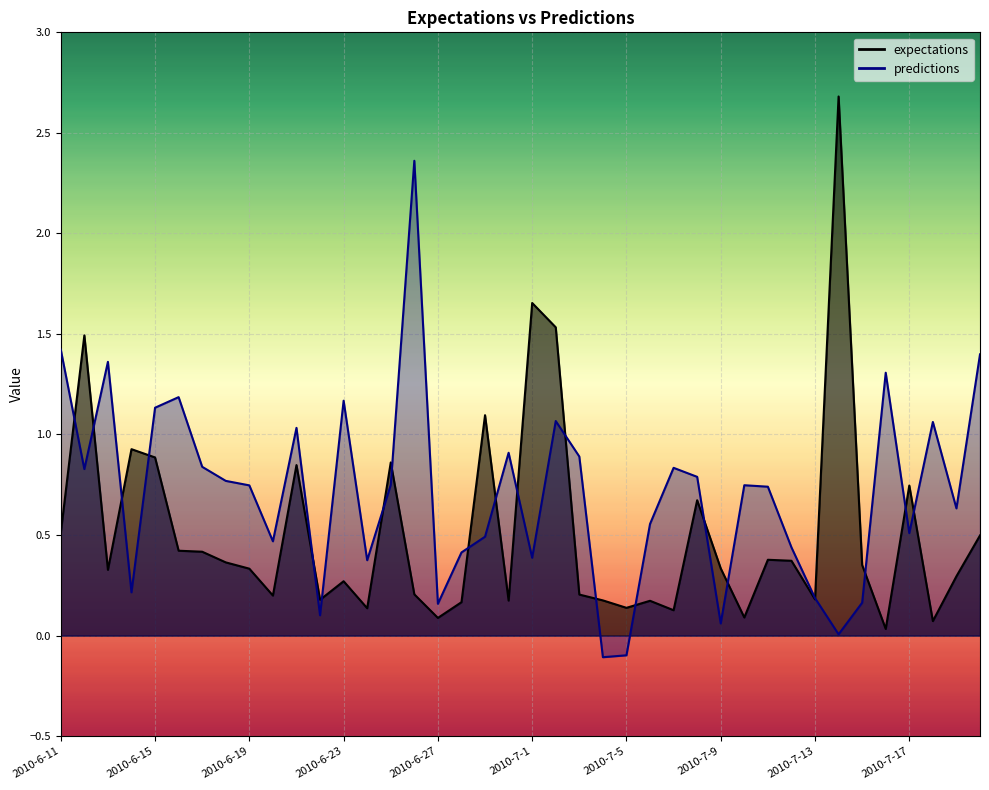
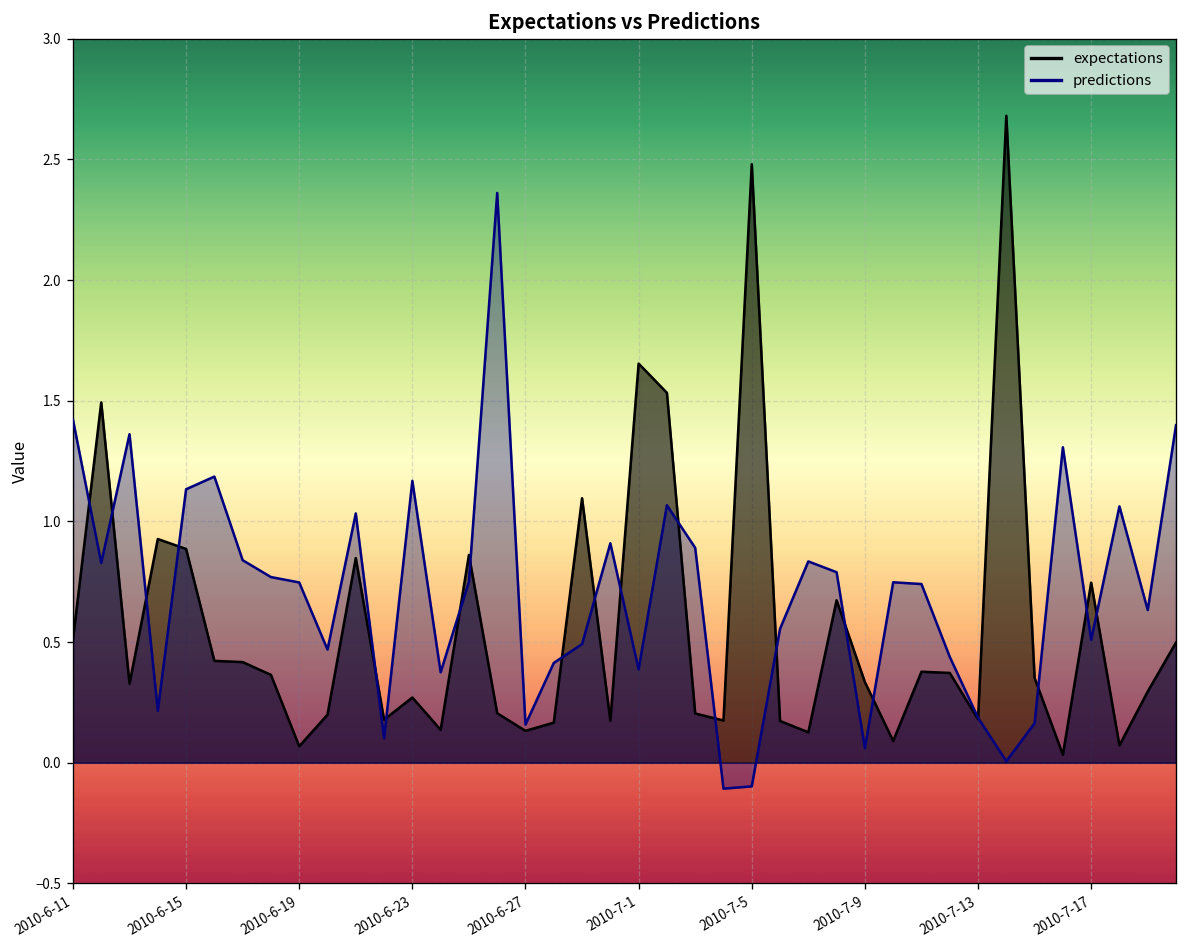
  {
    "expectations": {
      "2010-6-11": 0.51,
      "2010-6-15": 0.89,
-     "2010-6-19": 0.33,
+     "2010-6-19": 0.07,
      "2010-6-23": 0.27,
-     "2010-6-27": 0.09,
+     "2010-6-27": 0.13,
      "2010-7-1": 1.65,
-     "2010-7-5": 0.14,
+     "2010-7-5": 2.48,
      "2010-7-9": 0.33,
      "2010-7-17": 0.75
    }
  }
